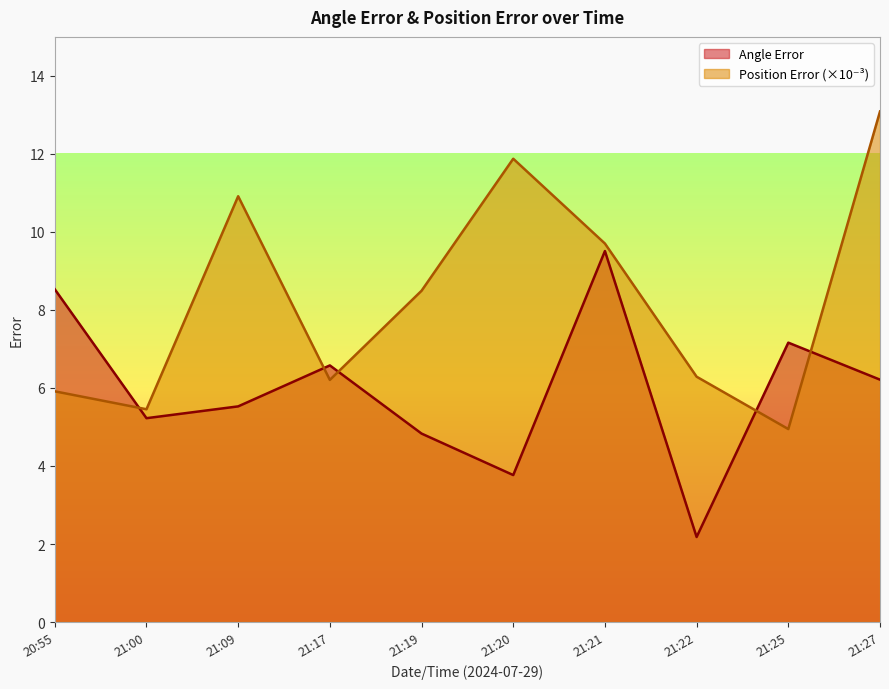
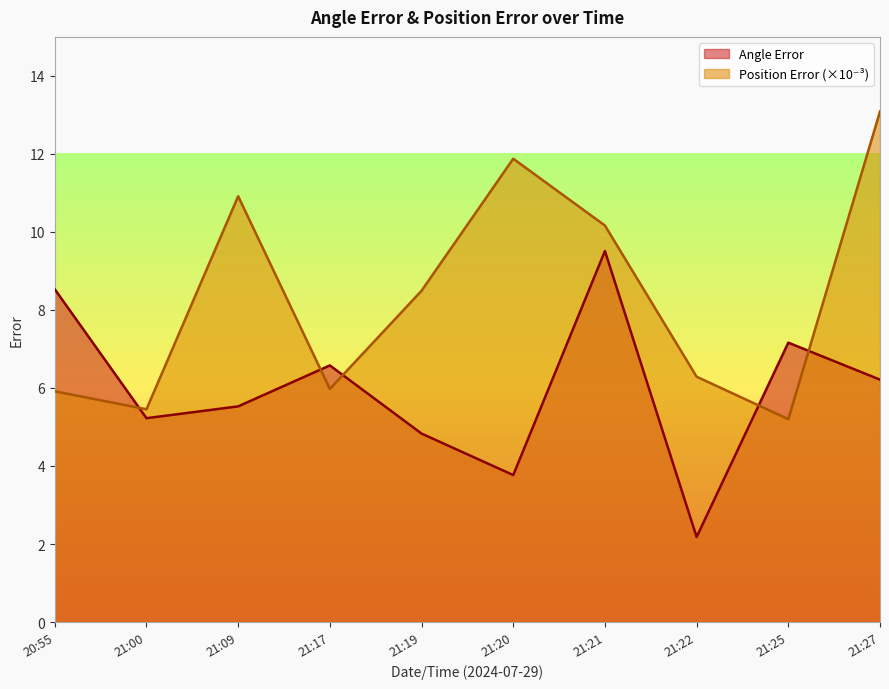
  {
    "Angle Error": {
      "20:55": 8.5,
      "21:00": 5.2,
      "21:09": 5.5,
      "21:17": 6.6,
      "21:19": 4.8,
      "21:20": 3.8,
      "21:21": 9.5,
      "21:22": 2.2,
      "21:25": 7.2,
      "21:27": 6.2
    },
    "Position Error (×10⁻³)": {
      "20:55": 5.9,
      "21:00": 5.5,
      "21:09": 10.9,
-     "21:17": 6.2,
+     "21:17": 6.0,
      "21:19": 8.5,
      "21:20": 11.9,
-     "21:21": 9.7,
+     "21:21": 10.2,
      "21:22": 6.3,
-     "21:25": 4.9,
+     "21:25": 5.2,
      "21:27": 13.1
    }
  }
